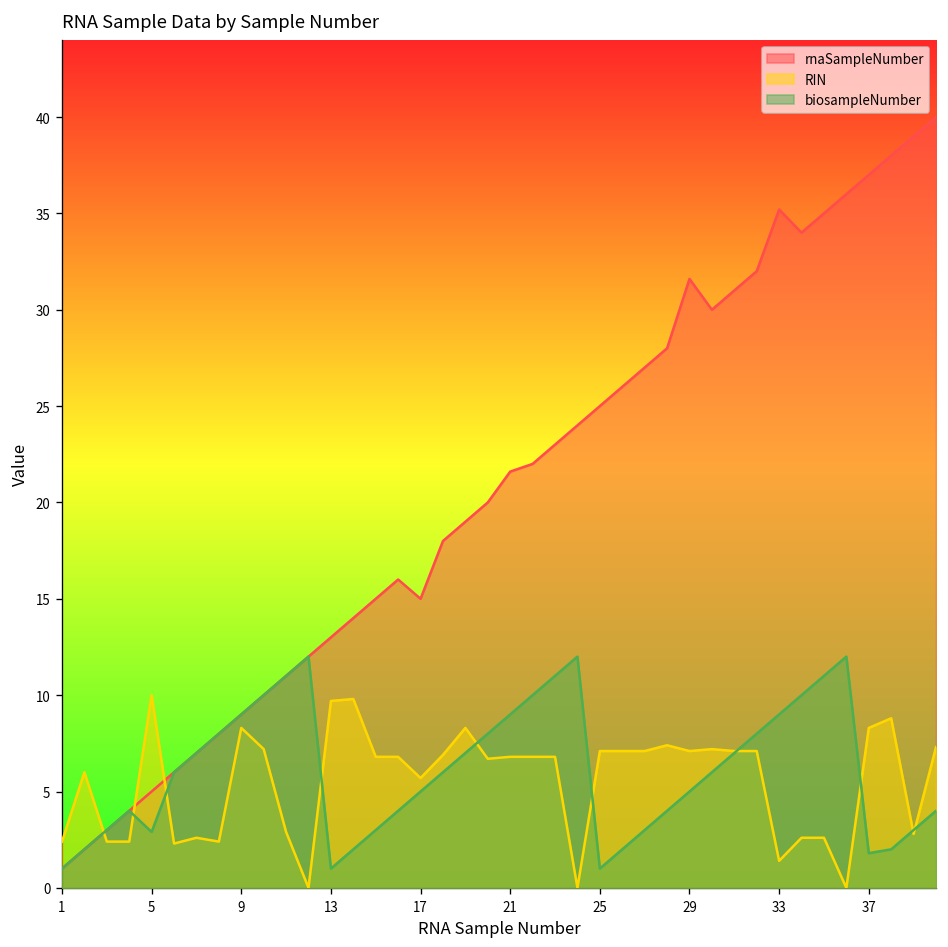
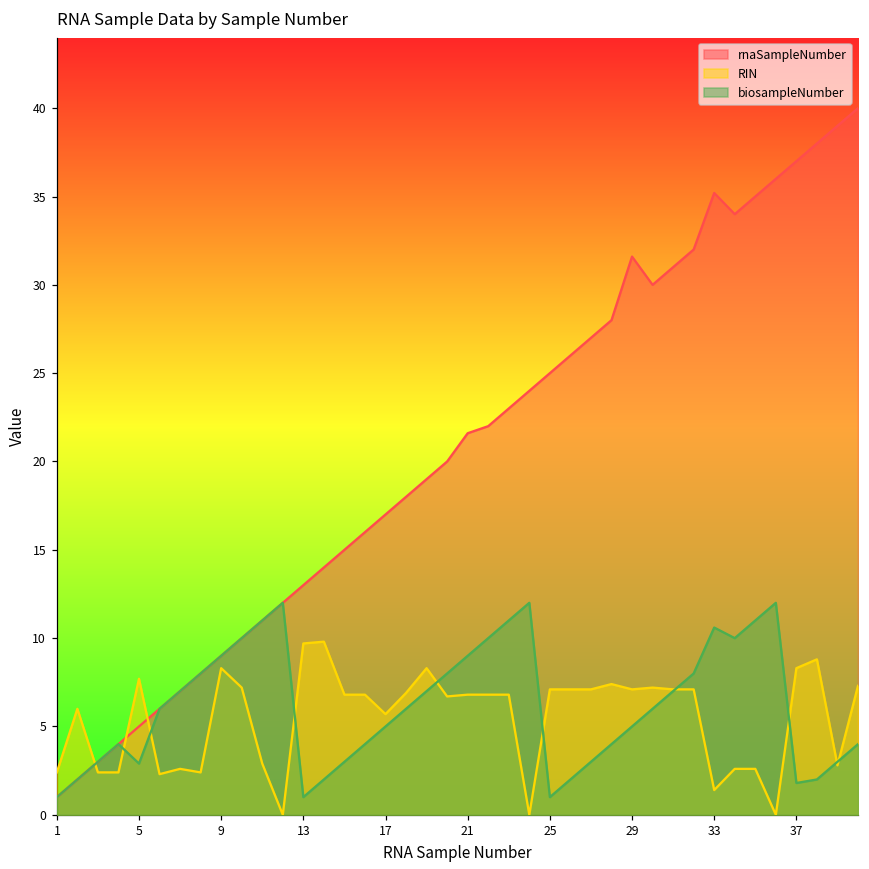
  {
    "rnaSampleNumber": {
      "5": 5,
      "13": 13,
-     "17": 15,
+     "17": 17,
      "21": 21.6,
      "25": 25,
      "29": 31.6,
      "33": 35.2,
      "37": 37
    },
    "RIN": {
      "1": 2.4,
-     "5": 10.0,
+     "5": 7.7,
      "9": 8.3,
      "13": 9.7,
      "17": 5.7,
      "21": 6.8,
      "25": 7.1,
      "29": 7.1,
      "33": 1.4,
      "37": 8.3
    },
    "biosampleNumber": {
      "5": 2.9,
      "13": 1.0,
      "17": 5.0,
      "21": 9.0,
      "25": 1.0,
      "29": 5.0,
-     "33": 9.0,
+     "33": 10.6,
      "37": 1.8
    }
  }
